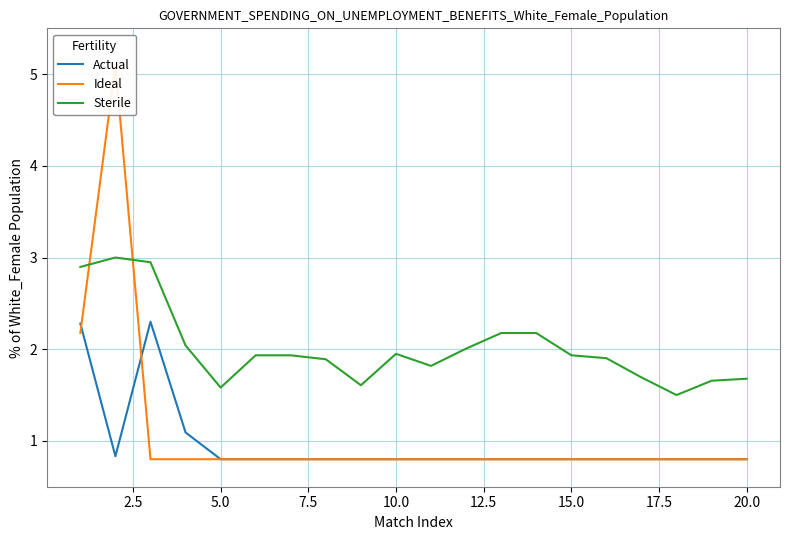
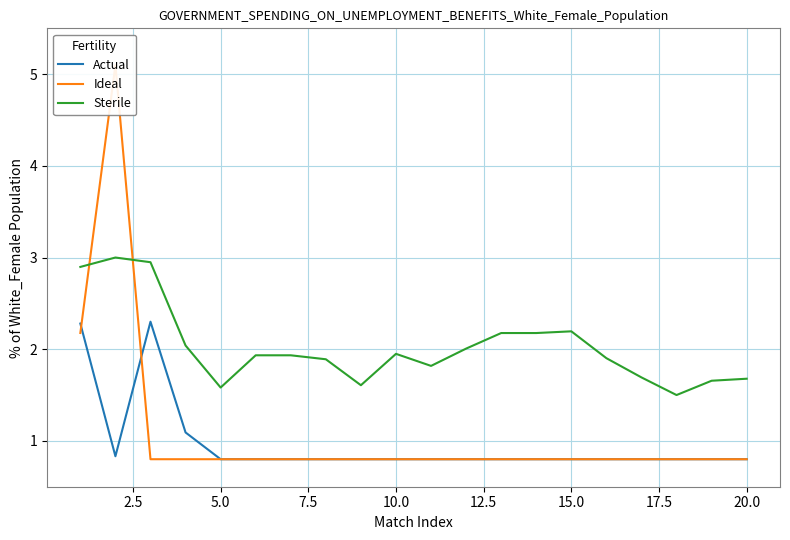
  {
    "Sterile": {
      "5.0": 1.6,
      "10.0": 1.9,
-     "15.0": 1.9,
+     "15.0": 2.2,
      "20.0": 1.7
    }
  }
